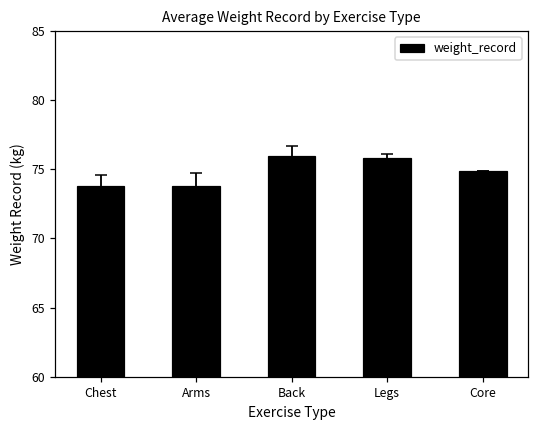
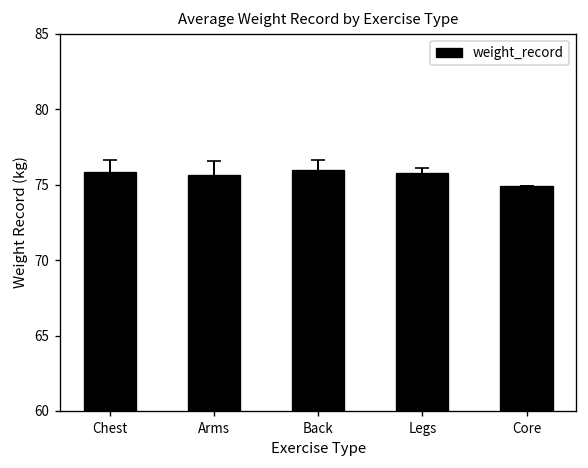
  {
    "weight_record": {
-     "Chest": 73.8,
-     "Arms": 73.8,
+     "Chest": 75.8,
+     "Arms": 75.7,
      "Back": 76.0,
      "Legs": 75.8,
      "Core": 74.9
    }
  }
